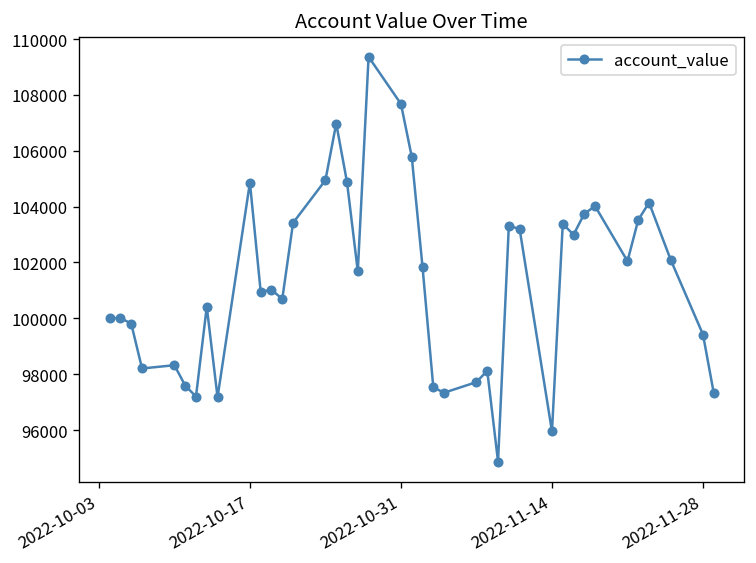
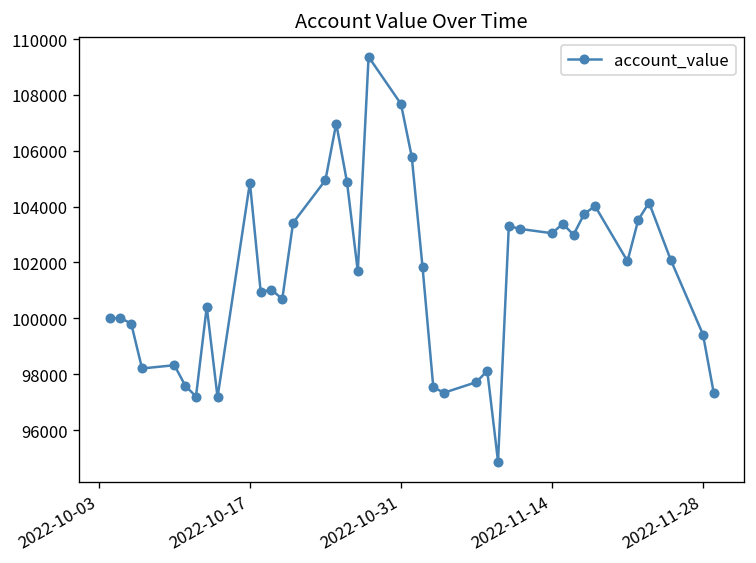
  {
    "2022-10-17": 104900,
    "2022-10-31": 107700,
-   "2022-11-14": 96000,
+   "2022-11-14": 103000,
    "2022-11-28": 99400
  }
